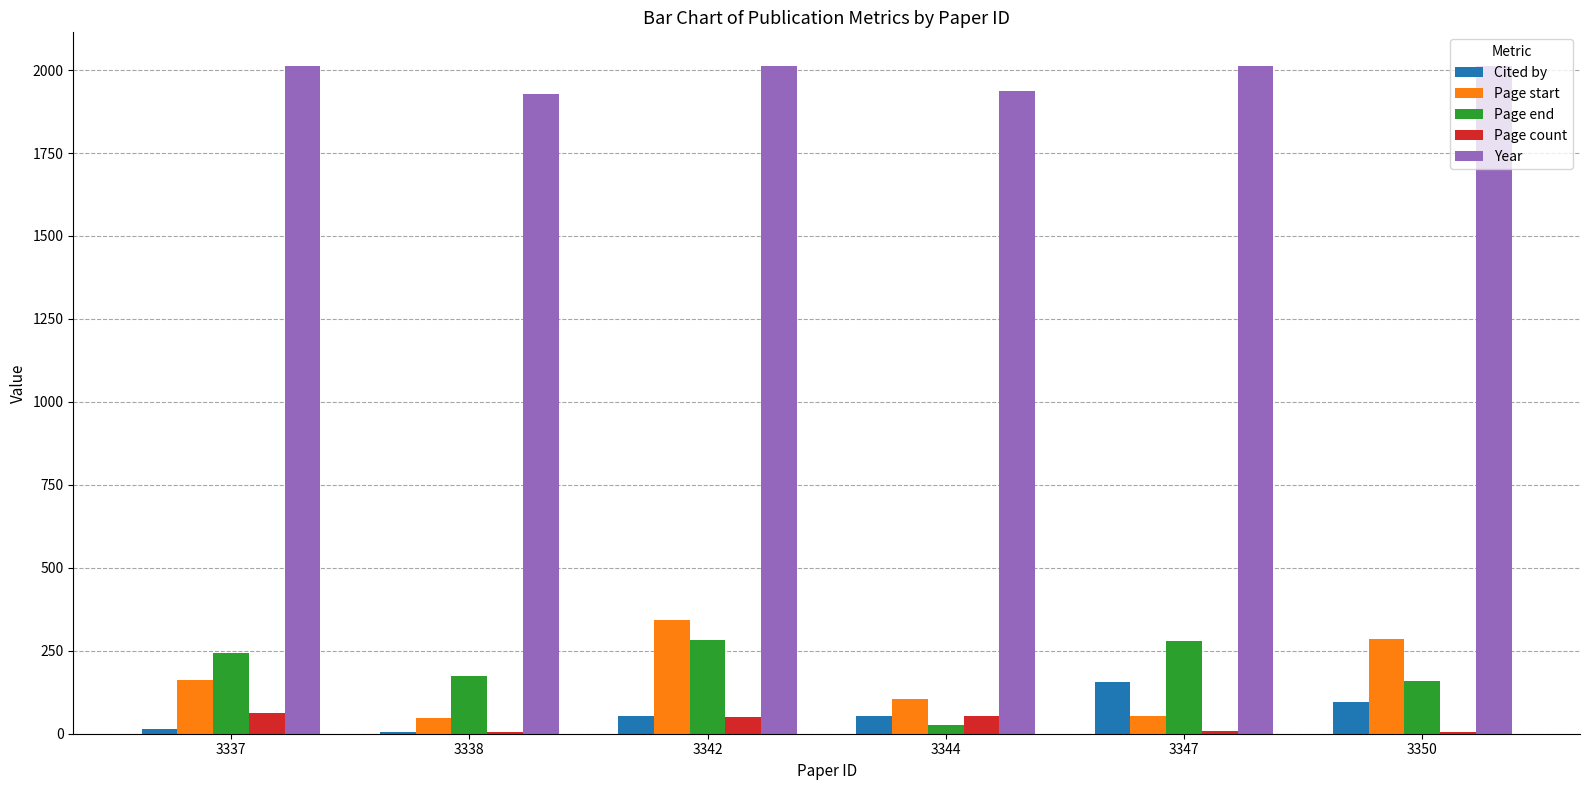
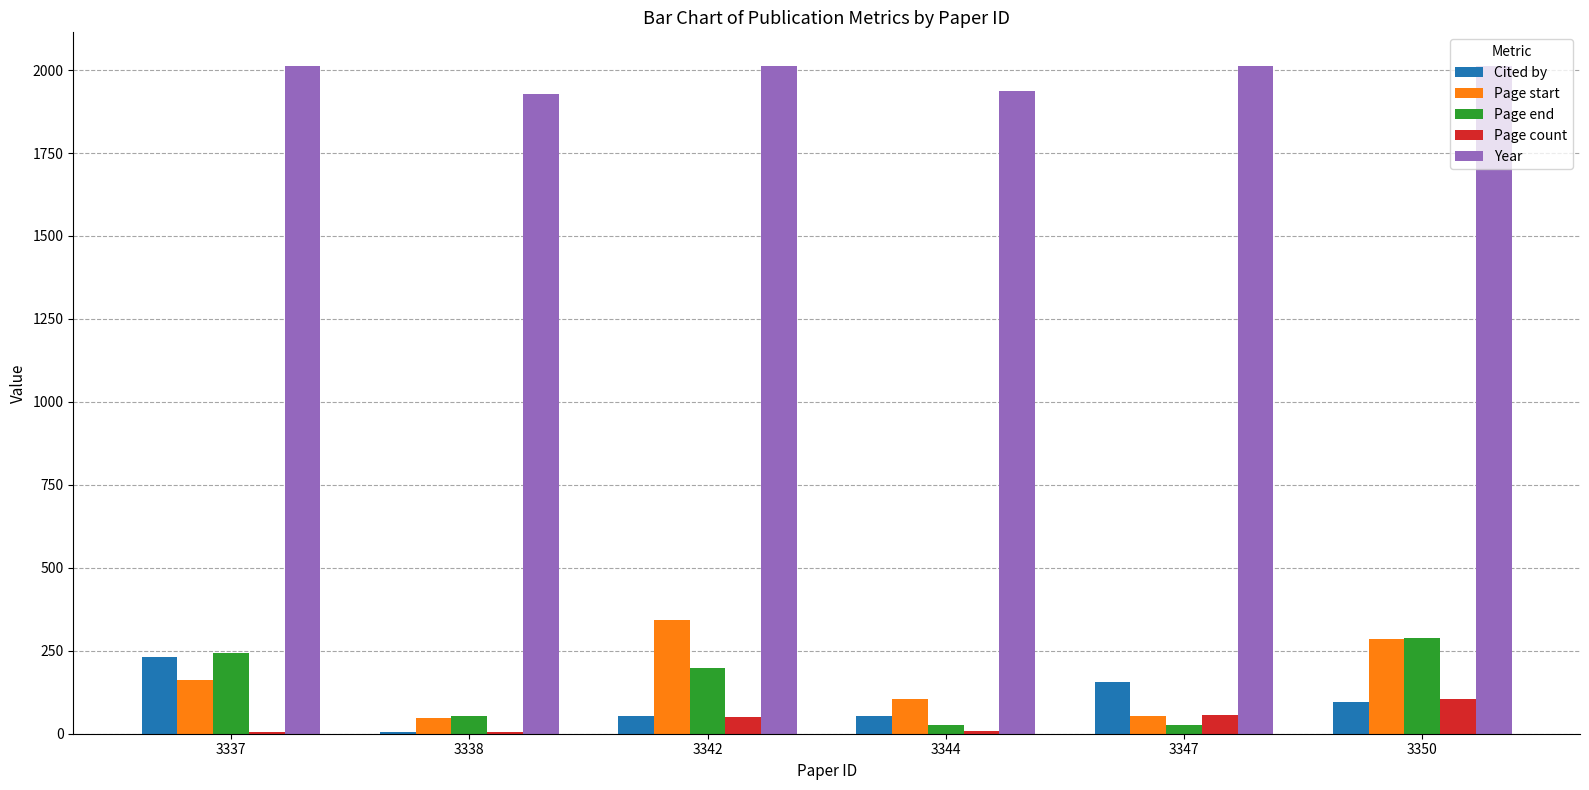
  {
    "Cited by": {
-     "3337": 10,
+     "3337": 230,
      "3342": 50,
      "3344": 50,
      "3347": 160,
      "3350": 100
    },
    "Page start": {
      "3337": 160,
      "3338": 50,
      "3342": 340,
      "3344": 100,
      "3347": 50,
      "3350": 280
    },
    "Page end": {
      "3337": 240,
-     "3338": 180,
-     "3342": 280,
+     "3338": 50,
+     "3342": 200,
      "3344": 30,
-     "3347": 280,
-     "3350": 160
+     "3347": 30,
+     "3350": 290
    },
    "Page count": {
-     "3337": 60,
+     "3337": 10,
      "3342": 50,
-     "3344": 50,
-     "3347": 10,
-     "3350": 10
+     "3344": 10,
+     "3347": 60,
+     "3350": 100
    },
    "Year": {
      "3337": 2010,
      "3338": 1930,
      "3342": 2010,
      "3344": 1940,
      "3347": 2010
    }
  }
